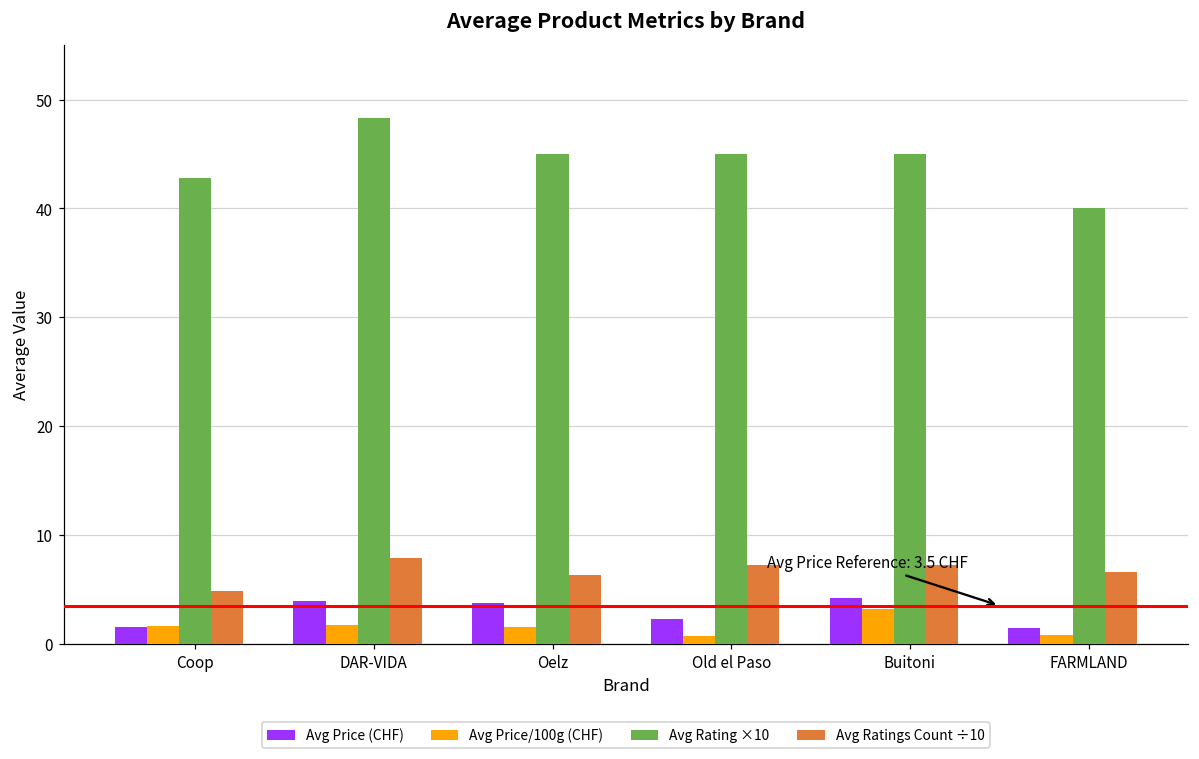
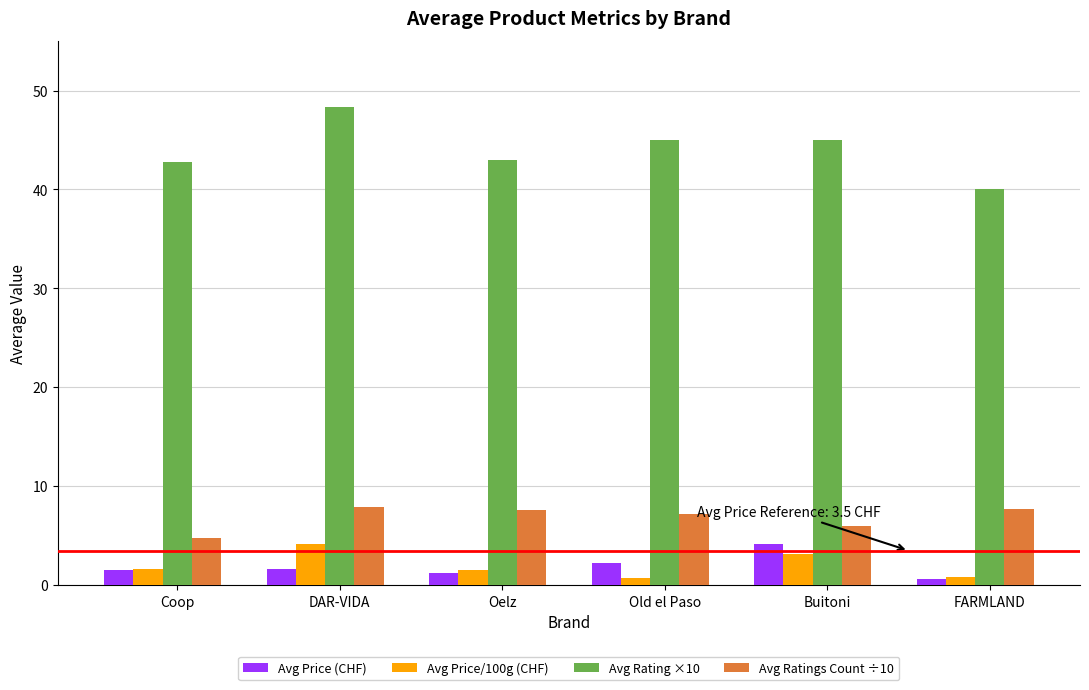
  {
    "Avg Price (CHF)": {
      "Coop": 2,
-     "DAR-VIDA": 4,
-     "Oelz": 4,
+     "DAR-VIDA": 2,
+     "Oelz": 1,
      "Old el Paso": 2,
-     "FARMLAND": 1.5
+     "FARMLAND": 0.6
    },
    "Avg Price/100g (CHF)": {
      "Coop": 2,
-     "DAR-VIDA": 2,
+     "DAR-VIDA": 4,
      "Oelz": 2,
      "Old el Paso": 1,
      "Buitoni": 3,
      "FARMLAND": 1
    },
    "Avg Rating ×10": {
      "Coop": 43,
      "DAR-VIDA": 48,
-     "Oelz": 45,
+     "Oelz": 43,
      "Old el Paso": 45,
      "Buitoni": 45,
      "FARMLAND": 40
    },
    "Avg Ratings Count ÷10": {
      "Coop": 5,
      "DAR-VIDA": 8,
-     "Oelz": 6,
+     "Oelz": 8,
      "Old el Paso": 7,
-     "Buitoni": 7,
-     "FARMLAND": 7
+     "Buitoni": 6,
+     "FARMLAND": 8
    }
  }
